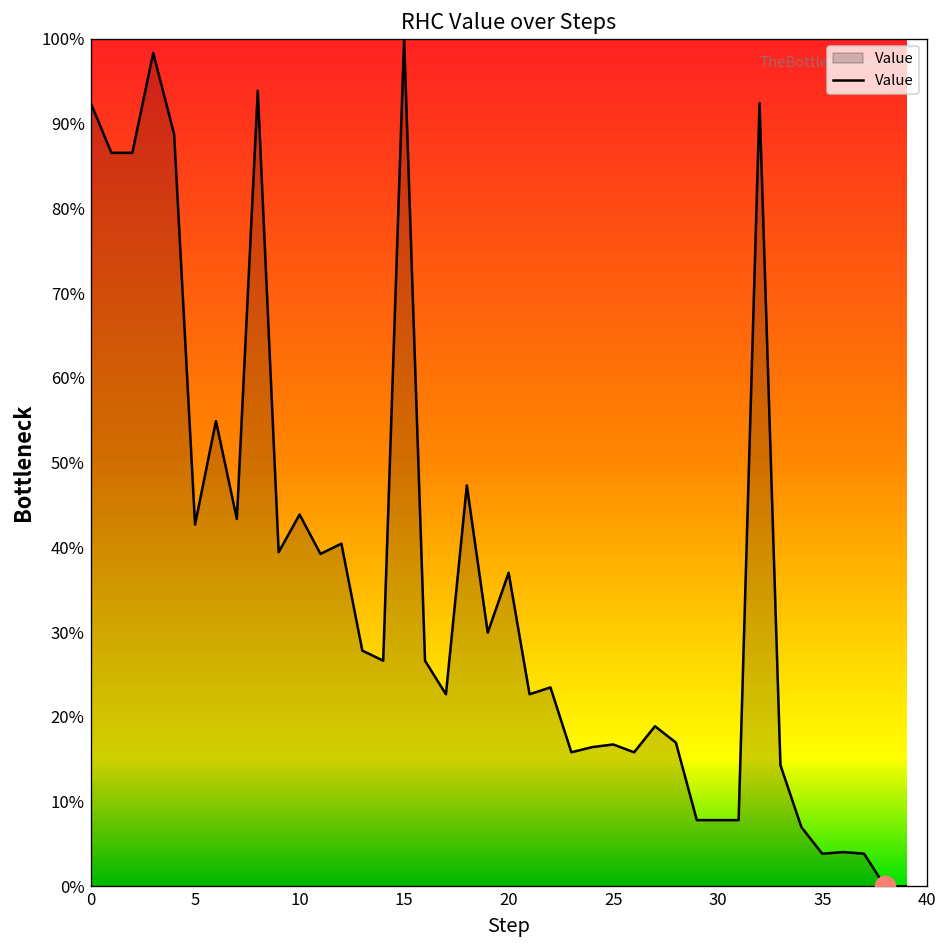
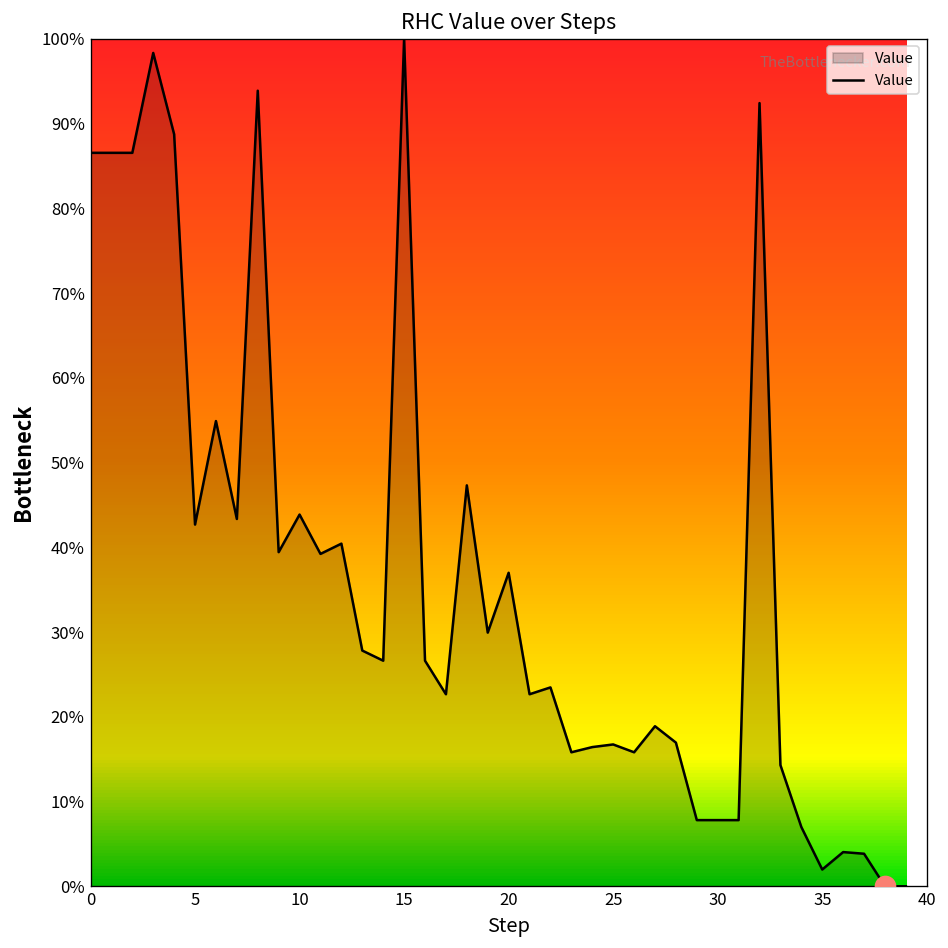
  {
    "Value": {
-     "0": "92%",
+     "0": "87%",
      "5": "43%",
      "10": "44%",
      "15": "100%",
      "20": "37%",
      "25": "17%",
      "30": "8%",
-     "35": "4%"
+     "35": "2%"
    }
  }
